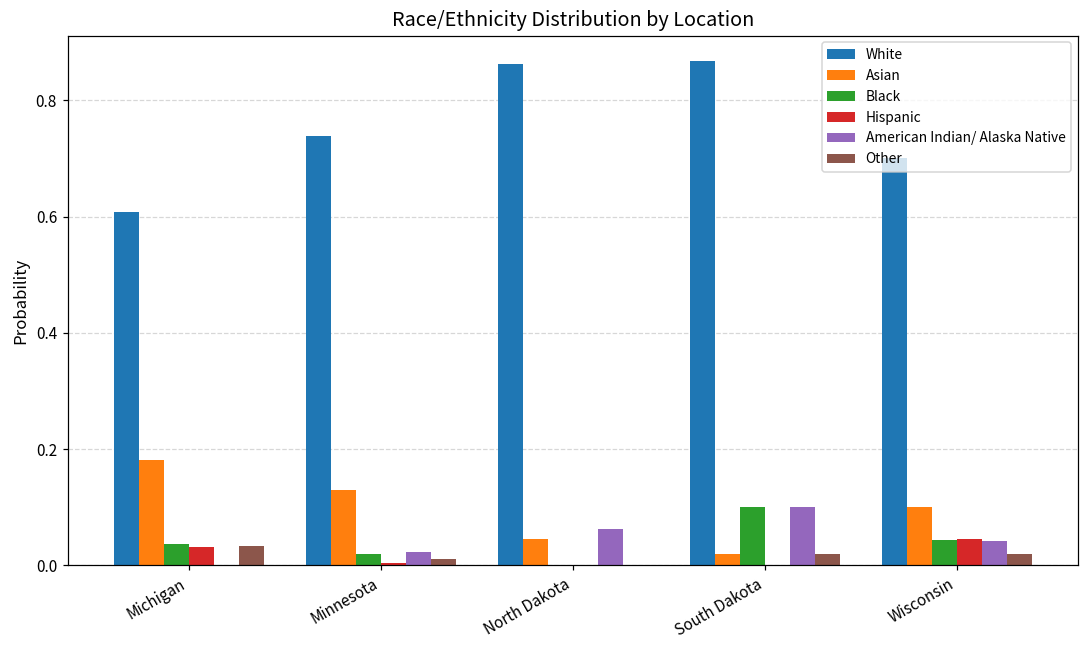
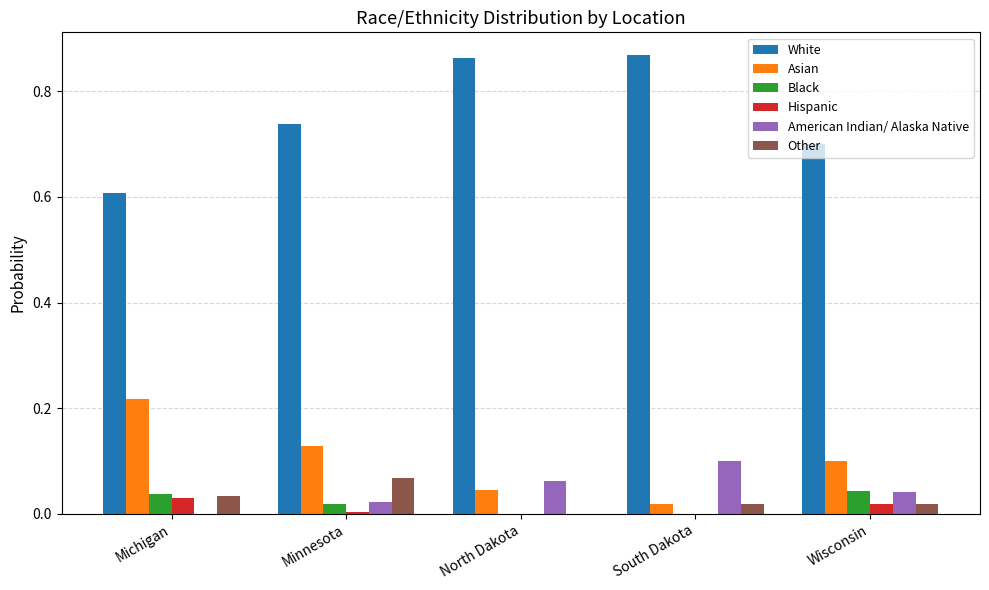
  {
    "White": {
      "Michigan": 0.61,
      "Minnesota": 0.74,
      "North Dakota": 0.86,
      "South Dakota": 0.87
    },
    "Asian": {
-     "Michigan": 0.18,
+     "Michigan": 0.22,
      "Minnesota": 0.13,
      "North Dakota": 0.05,
      "South Dakota": 0.02,
      "Wisconsin": 0.10
    },
    "Black": {
      "Michigan": 0.04,
      "Minnesota": 0.02,
      "North Dakota": 0.0,
-     "South Dakota": 0.1,
+     "South Dakota": 0.0,
      "Wisconsin": 0.04
    },
    "Hispanic": {
      "Michigan": 0.03,
      "North Dakota": 0.00,
      "South Dakota": 0.00,
-     "Wisconsin": 0.05
+     "Wisconsin": 0.02
    },
    "American Indian/ Alaska Native": {
      "Michigan": 0.00,
      "Minnesota": 0.02,
      "North Dakota": 0.06,
      "South Dakota": 0.10,
      "Wisconsin": 0.04
    },
    "Other": {
      "Michigan": 0.03,
-     "Minnesota": 0.01,
+     "Minnesota": 0.07,
      "North Dakota": 0.00,
      "South Dakota": 0.02,
      "Wisconsin": 0.02
    }
  }
